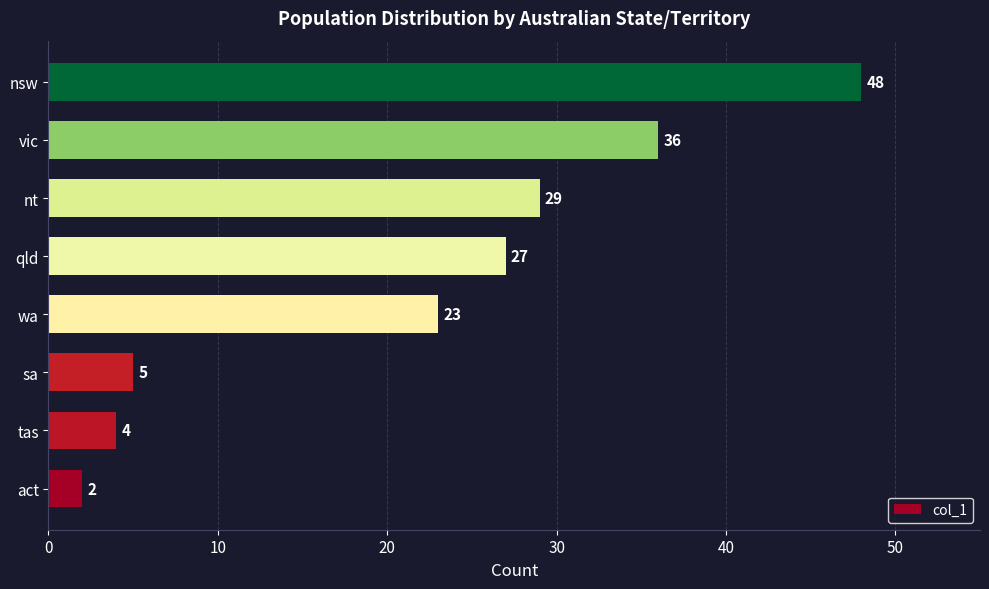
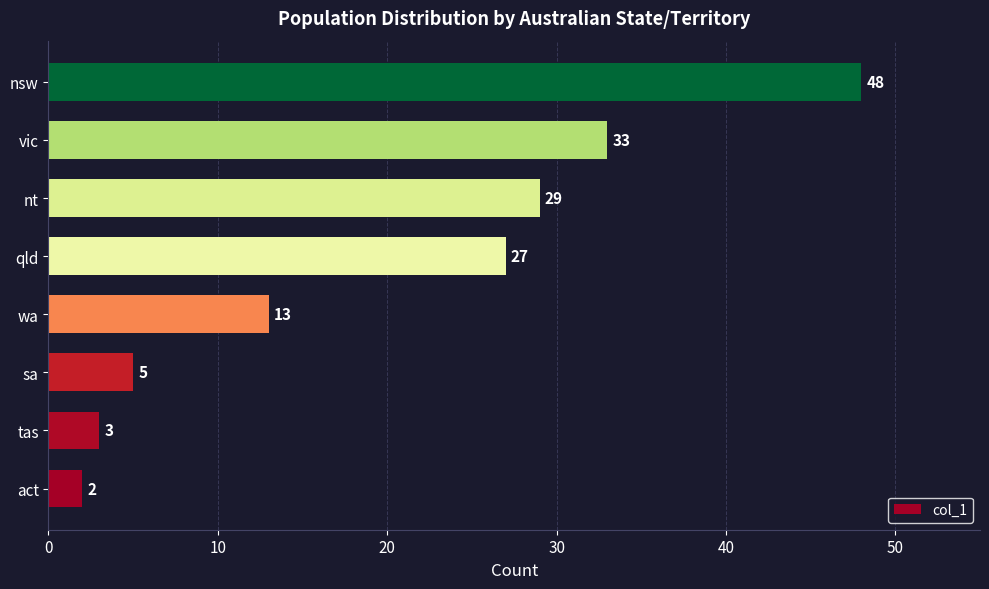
  {
    "nsw": 48,
-   "vic": 36,
+   "vic": 33,
    "nt": 29,
    "qld": 27,
-   "wa": 23,
+   "wa": 13,
    "sa": 5,
-   "tas": 4,
+   "tas": 3,
    "act": 2
  }
